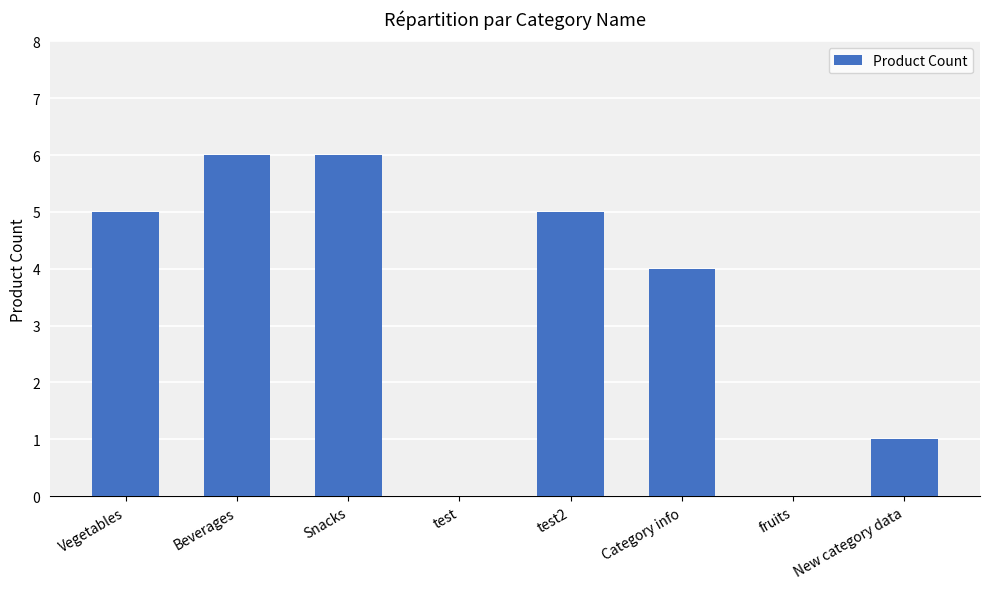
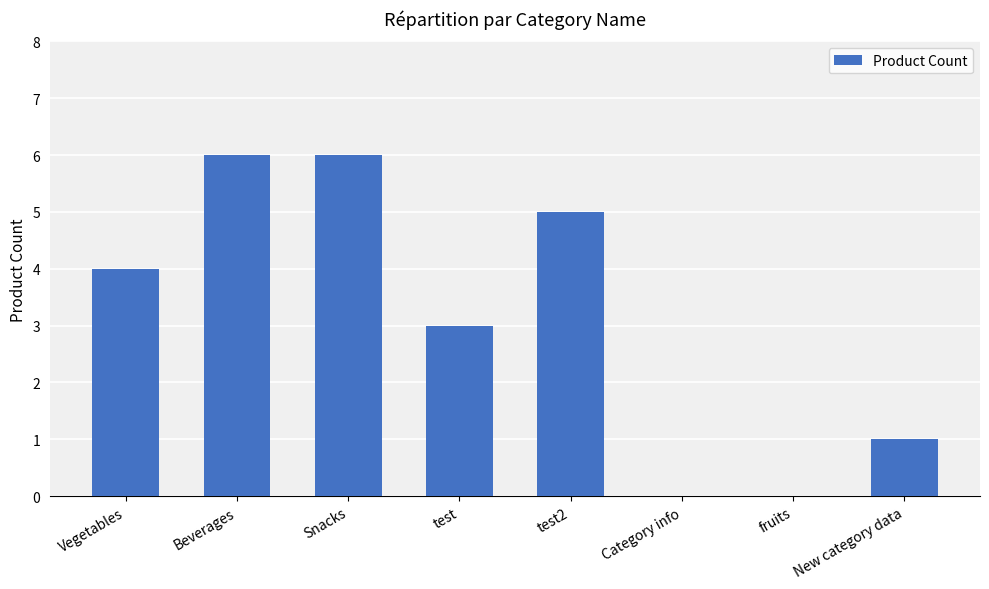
  {
-   "Vegetables": 5,
+   "Vegetables": 4,
    "Beverages": 6,
    "Snacks": 6,
-   "test": 0,
+   "test": 3,
    "test2": 5,
-   "Category info": 4,
+   "Category info": 0,
    "fruits": 0,
    "New category data": 1
  }
